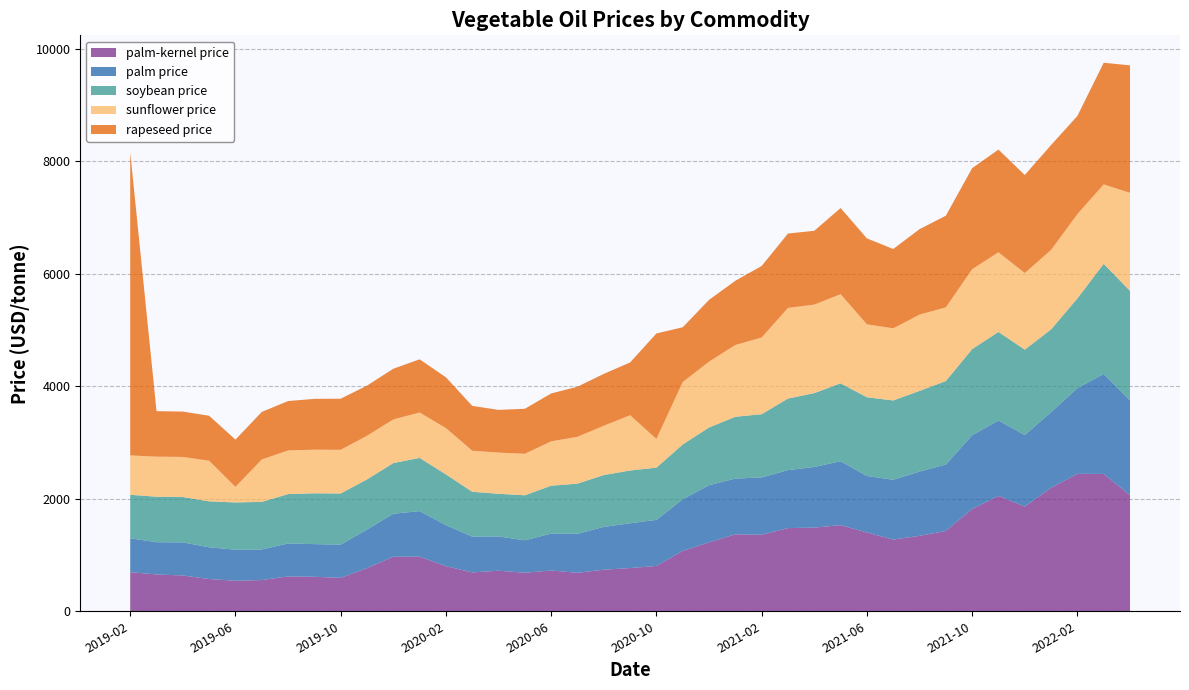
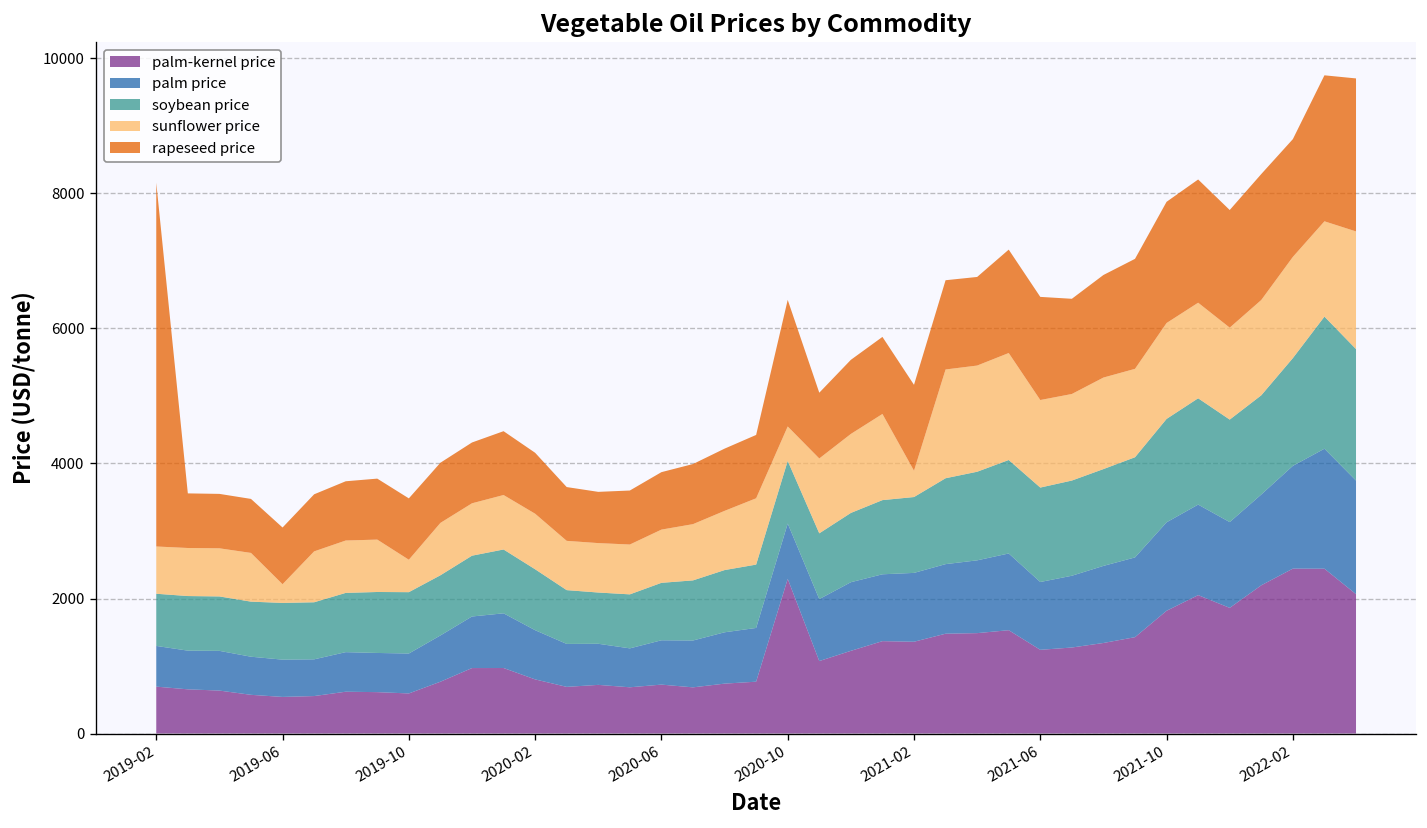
  {
    "palm-kernel price": {
      "2019-02": 700,
      "2019-06": 500,
      "2019-10": 600,
      "2020-02": 800,
      "2020-06": 700,
-     "2020-10": 800,
+     "2020-10": 2300,
      "2021-02": 1400,
-     "2021-06": 1400,
+     "2021-06": 1200,
      "2021-10": 1800,
      "2022-02": 2400
    },
    "palm price": {
      "2019-02": 600,
      "2019-06": 600,
      "2019-10": 600,
      "2020-02": 700,
      "2020-06": 700,
      "2020-10": 800,
      "2021-02": 1000,
      "2021-06": 1000,
      "2021-10": 1300,
      "2022-02": 1500
    },
    "soybean price": {
      "2019-02": 800,
      "2019-06": 800,
      "2019-10": 900,
      "2020-02": 900,
      "2020-06": 900,
      "2020-10": 900,
      "2021-02": 1100,
      "2021-06": 1400,
      "2021-10": 1500,
      "2022-02": 1600
    },
    "sunflower price": {
      "2019-02": 700,
      "2019-06": 300,
-     "2019-10": 800,
+     "2019-10": 500,
      "2020-02": 800,
      "2020-06": 800,
      "2020-10": 500,
-     "2021-02": 1400,
+     "2021-02": 400,
      "2021-06": 1300,
      "2021-10": 1400,
      "2022-02": 1500
    },
    "rapeseed price": {
      "2019-02": 5400,
      "2019-06": 800,
      "2019-10": 900,
      "2020-02": 900,
      "2020-06": 900,
      "2020-10": 1900,
      "2021-02": 1300,
      "2021-06": 1500,
      "2021-10": 1800,
      "2022-02": 1700
    }
  }
